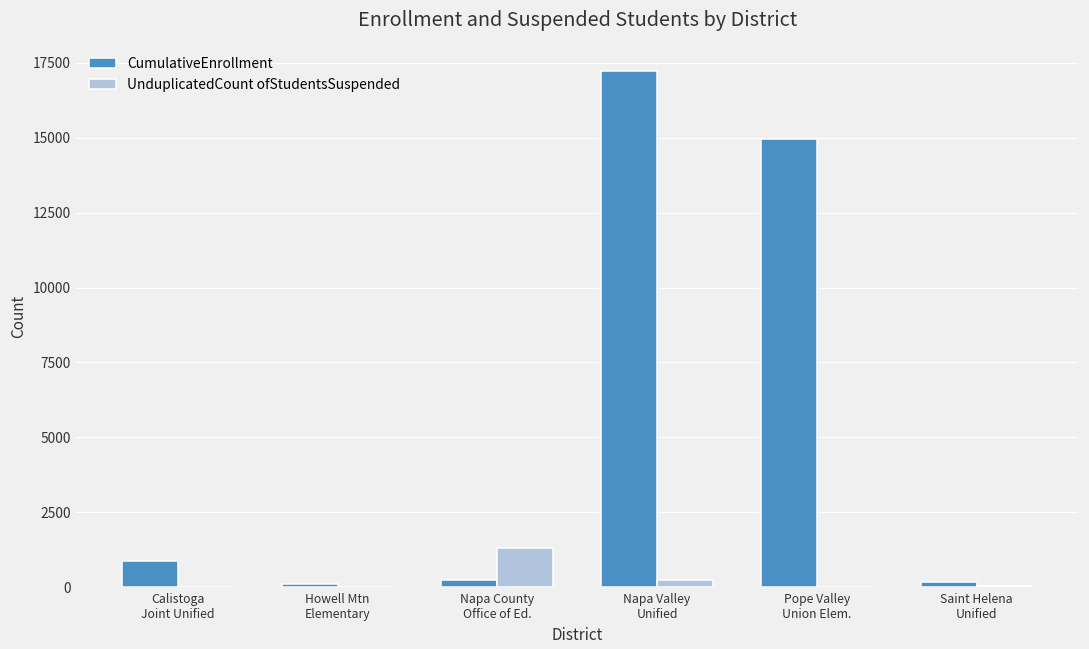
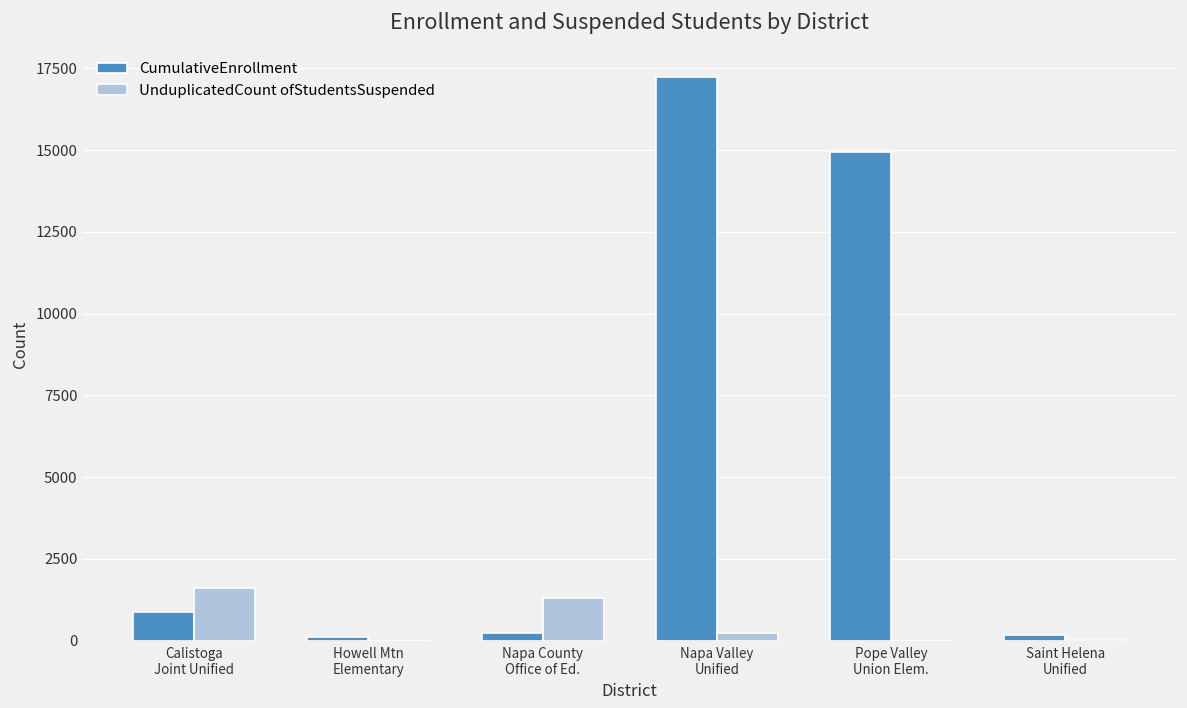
  {
    "CumulativeEnrollment": {
      "Calistoga Joint Unified": 900,
      "Howell Mtn Elementary": 100,
      "Napa County Office of Ed.": 300,
      "Napa Valley Unified": 17200,
      "Pope Valley Union Elem.": 14900,
      "Saint Helena Unified": 200
    },
    "UnduplicatedCount ofStudentsSuspended": {
-     "Calistoga Joint Unified": 0,
+     "Calistoga Joint Unified": 1600,
      "Howell Mtn Elementary": 0,
      "Napa County Office of Ed.": 1300,
      "Napa Valley Unified": 200,
      "Pope Valley Union Elem.": 0
    }
  }
